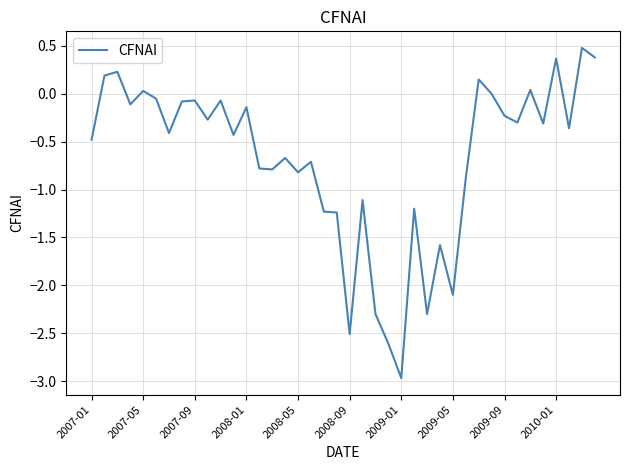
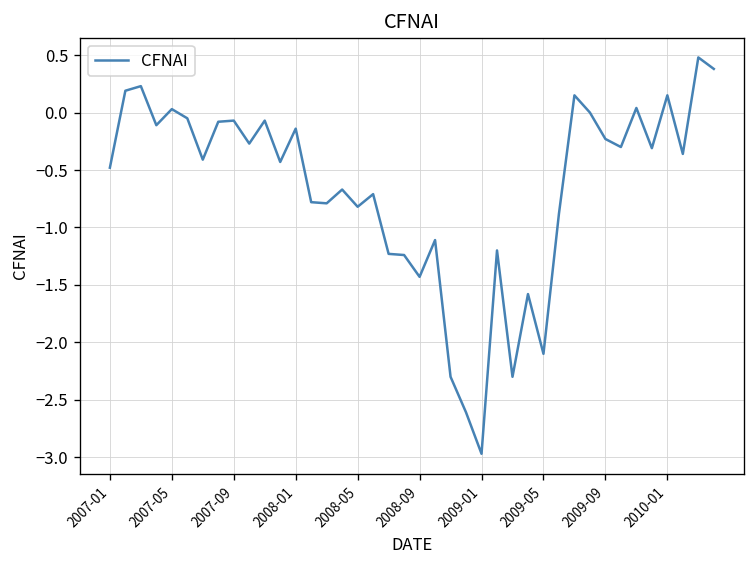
  {
    "2007-01": -0.5,
    "2007-05": 0.0,
    "2007-09": -0.1,
    "2008-01": -0.1,
    "2008-05": -0.8,
-   "2008-09": -2.5,
+   "2008-09": -1.4,
    "2009-01": -3.0,
    "2009-05": -2.1,
    "2009-09": -0.2,
-   "2010-01": 0.4
+   "2010-01": 0.2
  }
